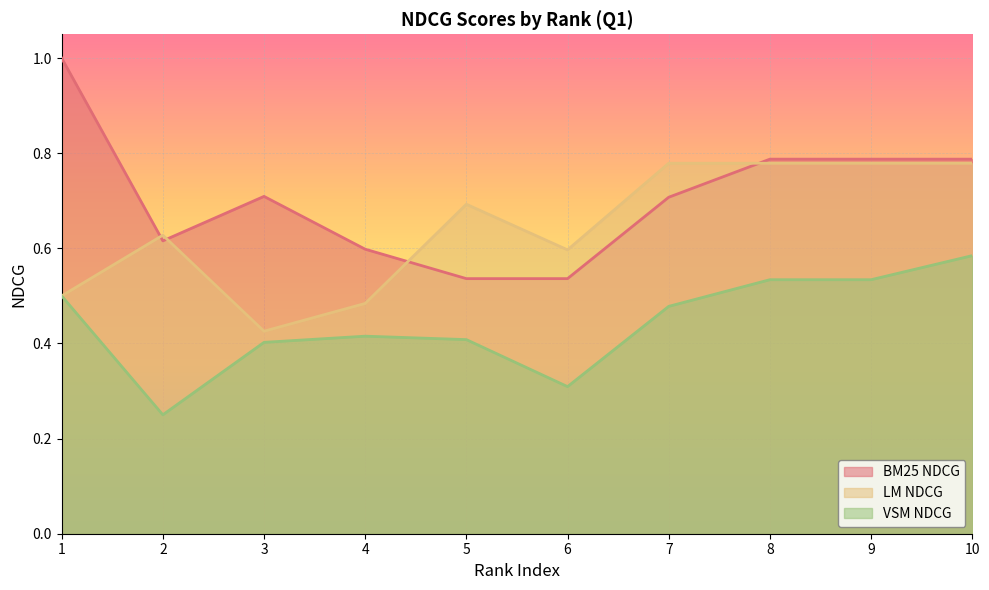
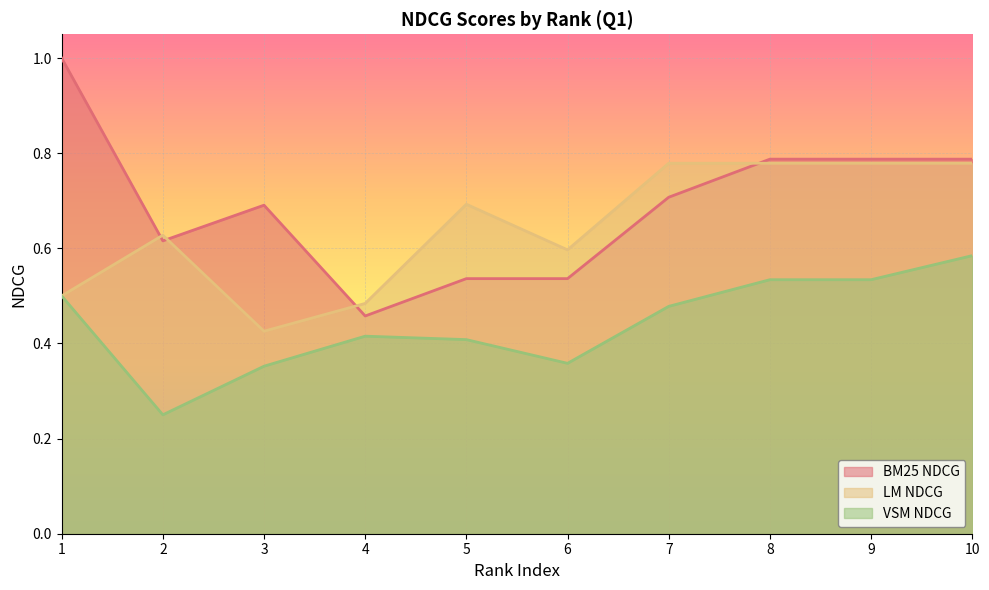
  {
    "BM25 NDCG": {
      "1": 1.00,
      "2": 0.62,
-     "3": 0.71,
-     "4": 0.60,
+     "3": 0.69,
+     "4": 0.46,
      "5": 0.54,
      "6": 0.54,
      "7": 0.71,
      "8": 0.79,
      "9": 0.79,
      "10": 0.79
    },
    "LM NDCG": {
      "2": 0.63,
      "3": 0.43,
      "4": 0.48,
      "5": 0.69,
      "6": 0.60,
      "7": 0.78,
      "8": 0.78,
      "9": 0.78,
      "10": 0.78
    },
    "VSM NDCG": {
      "2": 0.25,
-     "3": 0.40,
+     "3": 0.35,
      "4": 0.42,
      "5": 0.41,
-     "6": 0.31,
+     "6": 0.36,
      "7": 0.48,
      "8": 0.53,
      "9": 0.53,
      "10": 0.58
    }
  }
